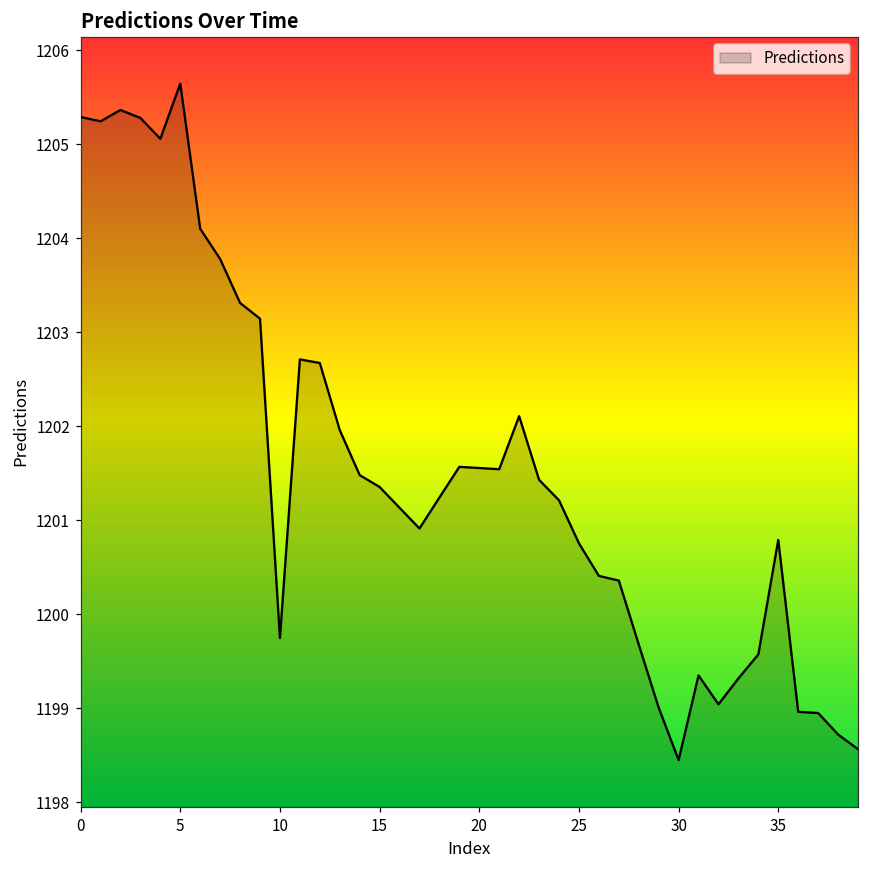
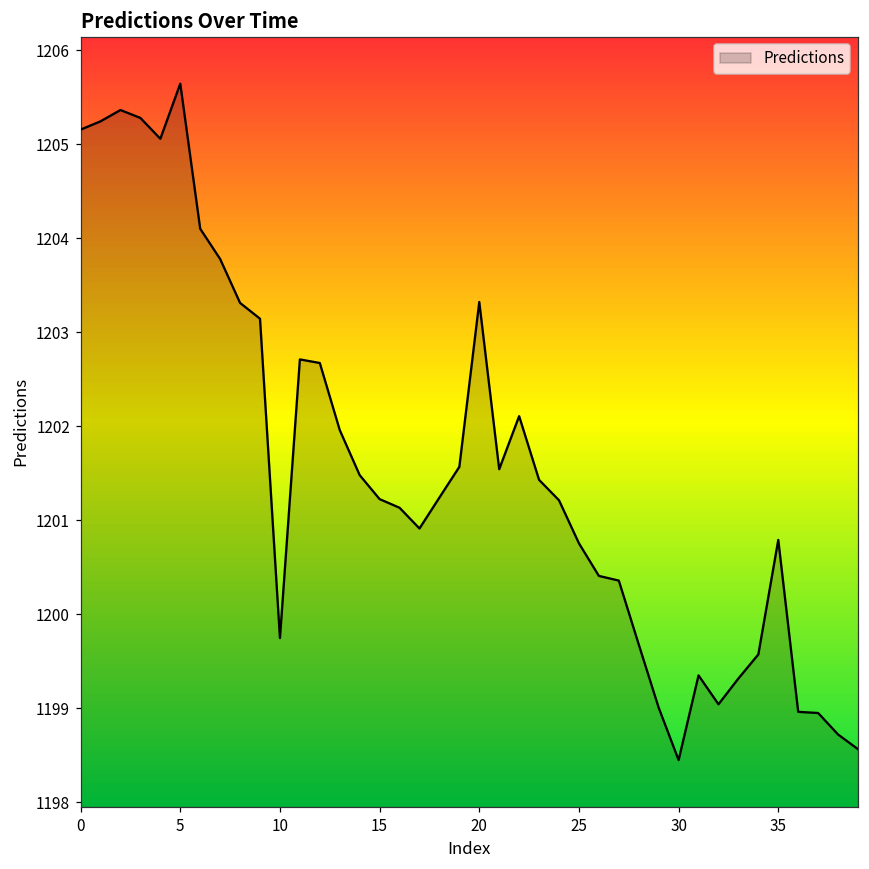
  {
-   "0": 1205.3,
+   "0": 1205.2,
    "5": 1205.6,
    "10": 1199.7,
-   "15": 1201.4,
-   "20": 1201.6,
+   "15": 1201.2,
+   "20": 1203.3,
    "25": 1200.8,
    "30": 1198.4,
    "35": 1200.8
  }
